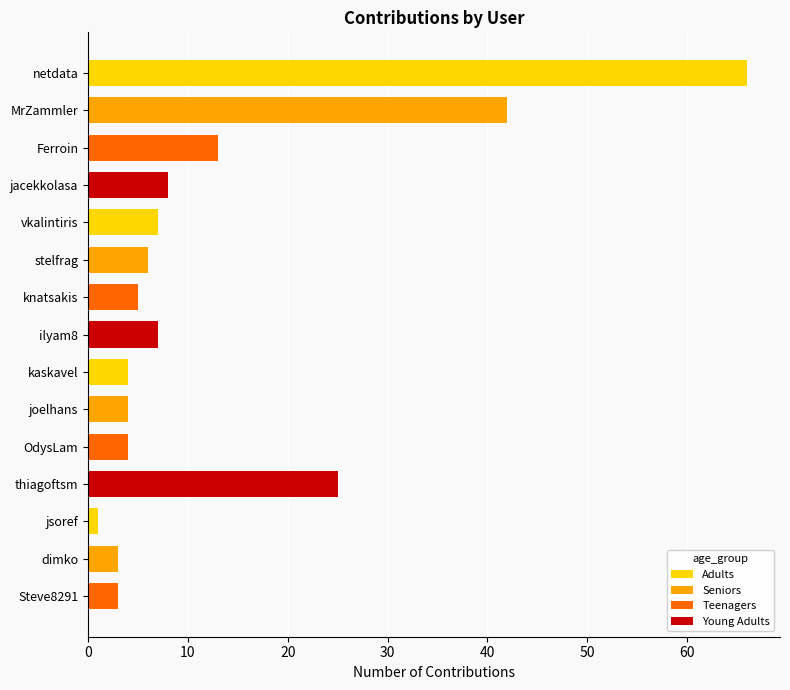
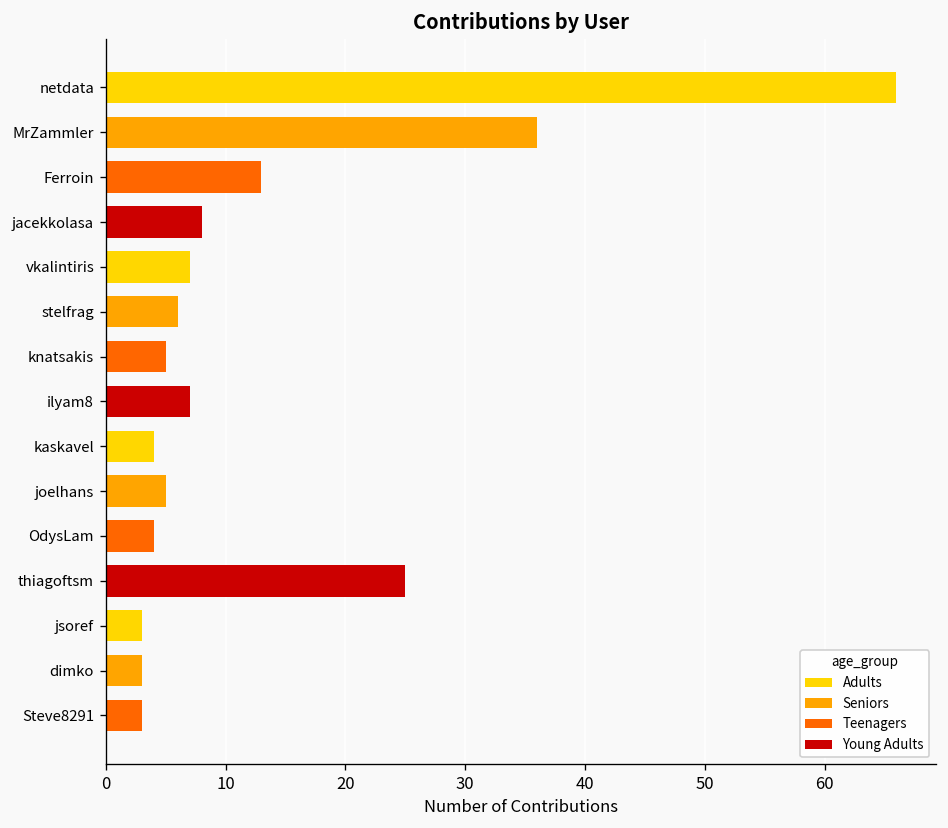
  {
    "netdata": 66,
-   "MrZammler": 42,
+   "MrZammler": 36,
    "Ferroin": 13,
    "jacekkolasa": 8,
    "vkalintiris": 7,
    "stelfrag": 6,
    "knatsakis": 5,
    "ilyam8": 7,
    "kaskavel": 4,
-   "joelhans": 4,
+   "joelhans": 5,
    "OdysLam": 4,
    "thiagoftsm": 25,
-   "jsoref": 1,
+   "jsoref": 3,
    "dimko": 3,
    "Steve8291": 3
  }
